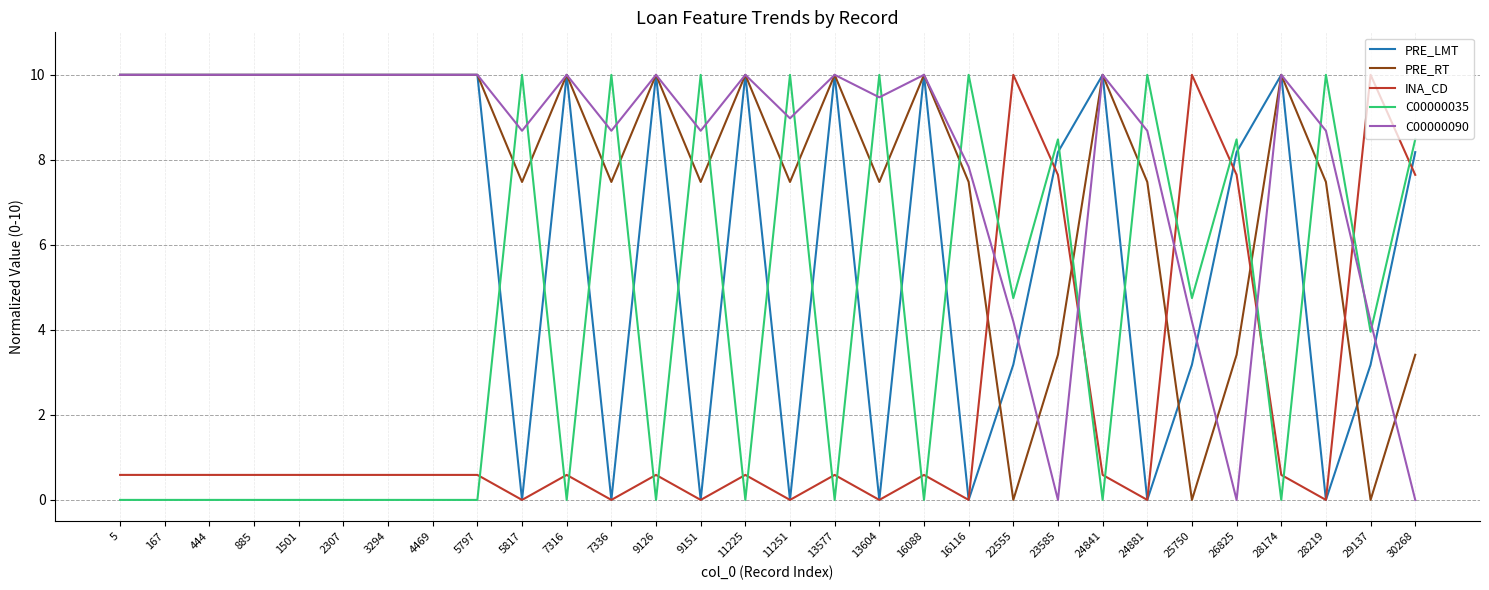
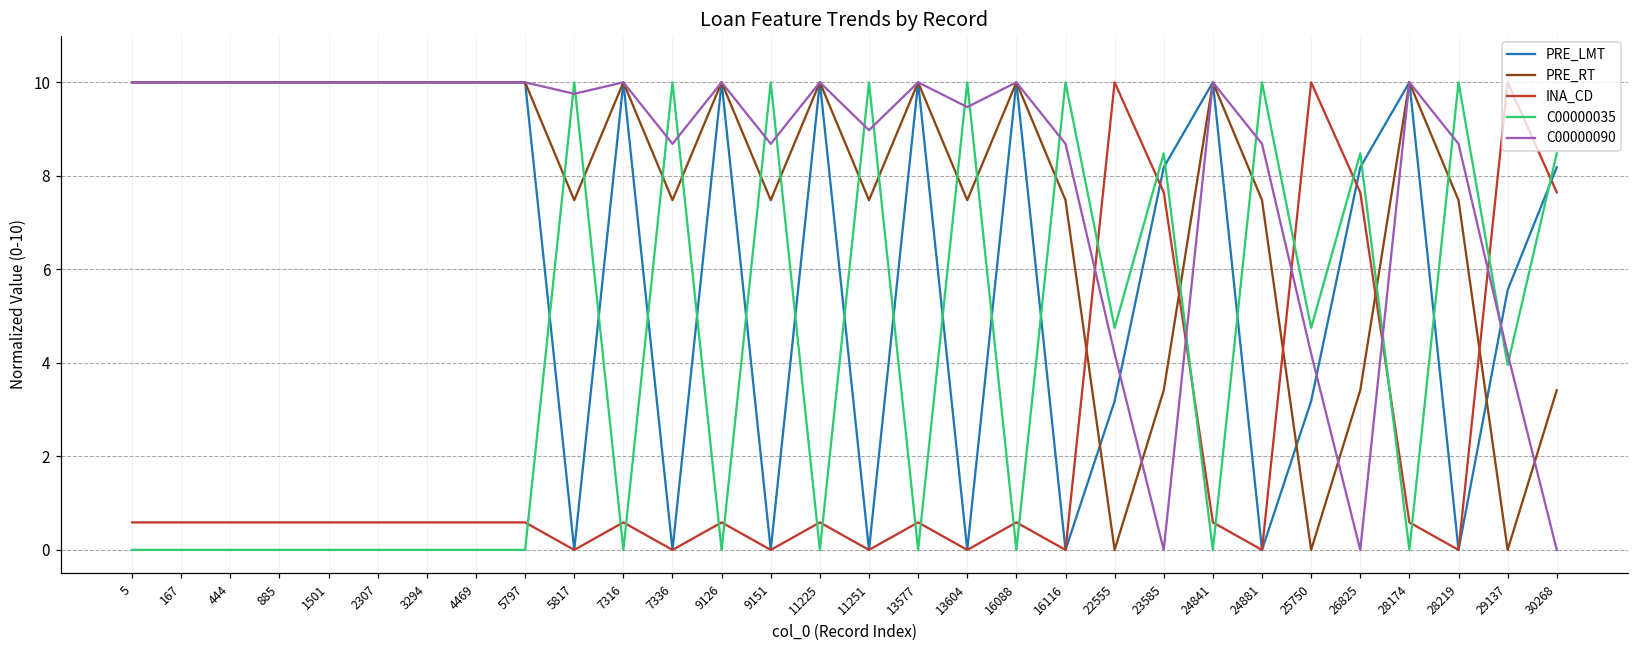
  {
    "PRE_LMT": {
      "22555": 3.2,
      "23585": 8.2,
      "25750": 3.2,
      "26825": 8.2,
-     "29137": 3.2,
+     "29137": 5.6,
      "30268": 8.2
    },
    "C00000035": {
      "5": 0.0,
      "167": 0.0,
      "444": 0.0,
      "885": 0.0,
      "1501": 0.0,
      "2307": 0.0,
      "3294": 0.0,
      "4469": 0.0,
      "5797": 0.0,
      "5817": 10.0,
      "7316": 0.0,
      "7336": 10.0,
      "9126": 0.0,
      "9151": 10.0,
      "11225": 0.0,
      "11251": 10.0,
      "13577": 0.0,
      "13604": 10.0,
      "16088": 0.0,
      "16116": 10.0,
      "22555": 4.7,
      "23585": 8.5,
      "24841": 0.0,
      "24881": 10.0,
      "25750": 4.7,
      "26825": 8.5,
      "28174": 0.0,
      "28219": 10.0,
      "29137": 4.0,
      "30268": 8.5
    },
    "C00000090": {
-     "5817": 8.7,
+     "5817": 9.8,
      "7336": 8.7,
      "9151": 8.7,
      "11251": 9.0,
      "13604": 9.5,
-     "16116": 7.8,
+     "16116": 8.7,
      "22555": 4.2,
      "23585": 0.0,
      "24881": 8.7,
      "25750": 4.2,
      "26825": 0.0,
      "28219": 8.7,
      "29137": 4.2,
      "30268": 0.0
    }
  }
